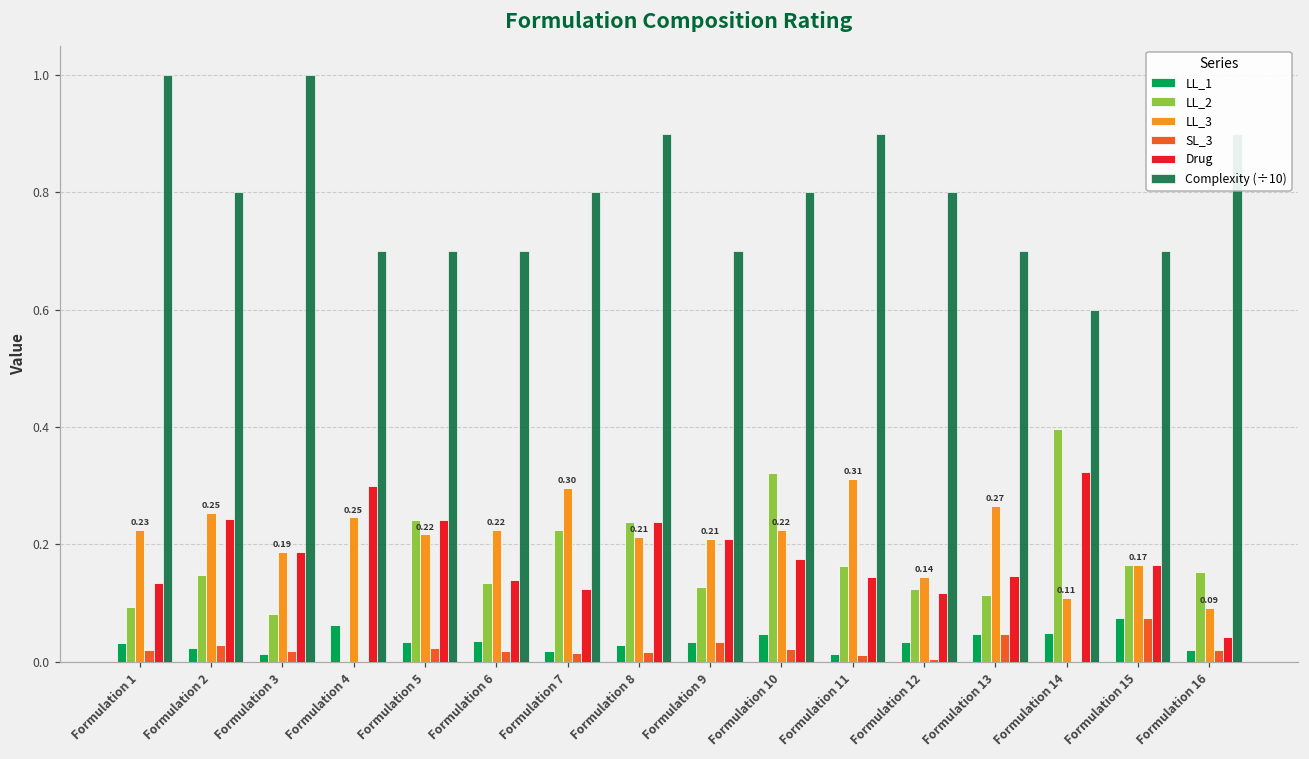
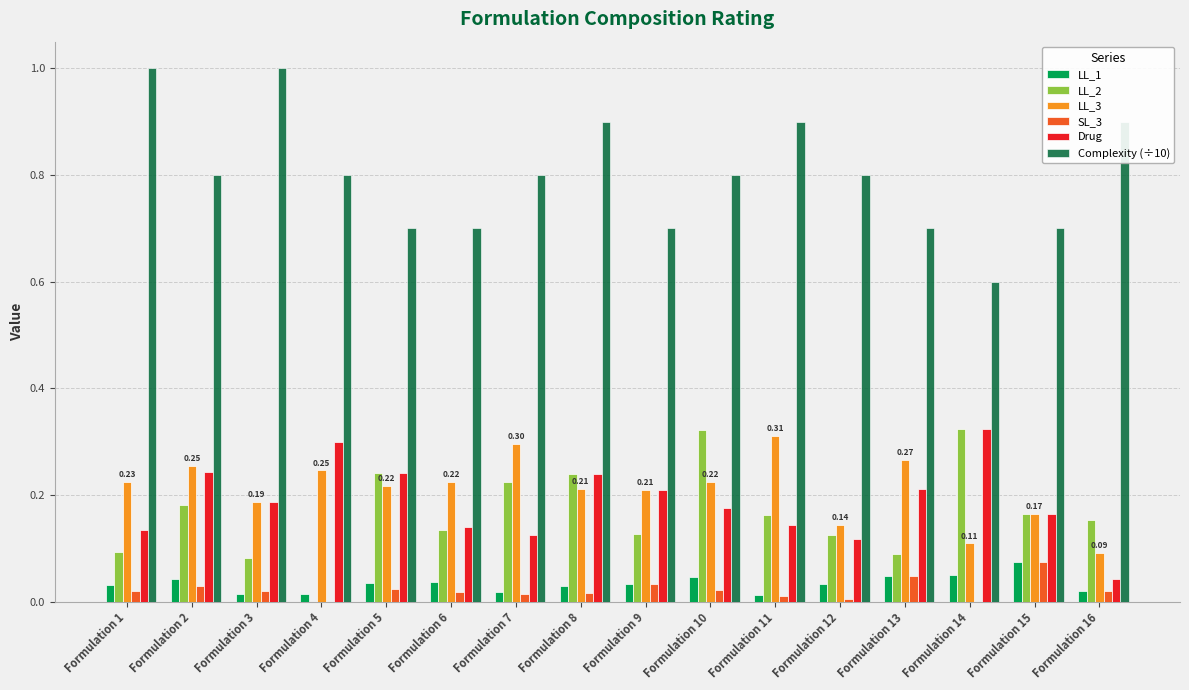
  {
    "LL_1": {
      "Formulation 1": 0.03,
-     "Formulation 2": 0.02,
+     "Formulation 2": 0.04,
      "Formulation 3": 0.01,
-     "Formulation 4": 0.06,
+     "Formulation 4": 0.01,
      "Formulation 5": 0.03,
      "Formulation 6": 0.04,
      "Formulation 7": 0.02,
      "Formulation 8": 0.03,
      "Formulation 9": 0.03,
      "Formulation 10": 0.05,
      "Formulation 11": 0.01,
      "Formulation 12": 0.03,
      "Formulation 13": 0.05,
      "Formulation 14": 0.05,
      "Formulation 15": 0.08,
      "Formulation 16": 0.02
    },
    "LL_2": {
      "Formulation 1": 0.09,
-     "Formulation 2": 0.15,
+     "Formulation 2": 0.18,
      "Formulation 3": 0.08,
      "Formulation 4": 0.00,
      "Formulation 6": 0.13,
      "Formulation 7": 0.23,
      "Formulation 9": 0.13,
      "Formulation 10": 0.32,
      "Formulation 11": 0.16,
      "Formulation 12": 0.12,
-     "Formulation 13": 0.11,
-     "Formulation 14": 0.40,
+     "Formulation 13": 0.09,
+     "Formulation 14": 0.32,
      "Formulation 16": 0.15
    },
    "Drug": {
      "Formulation 1": 0.14,
      "Formulation 2": 0.24,
      "Formulation 4": 0.30,
      "Formulation 5": 0.24,
      "Formulation 6": 0.14,
      "Formulation 7": 0.12,
      "Formulation 8": 0.24,
      "Formulation 10": 0.18,
      "Formulation 11": 0.14,
      "Formulation 12": 0.12,
-     "Formulation 13": 0.15,
+     "Formulation 13": 0.21,
      "Formulation 14": 0.32,
      "Formulation 16": 0.04
    },
    "Complexity (÷10)": {
      "Formulation 1": 1.00,
      "Formulation 2": 0.80,
      "Formulation 3": 1.00,
-     "Formulation 4": 0.70,
+     "Formulation 4": 0.80,
      "Formulation 5": 0.70,
      "Formulation 6": 0.70,
      "Formulation 7": 0.80,
      "Formulation 8": 0.90,
      "Formulation 9": 0.70,
      "Formulation 10": 0.80,
      "Formulation 11": 0.90,
      "Formulation 12": 0.80,
      "Formulation 13": 0.70,
      "Formulation 14": 0.60,
      "Formulation 15": 0.70
    }
  }
